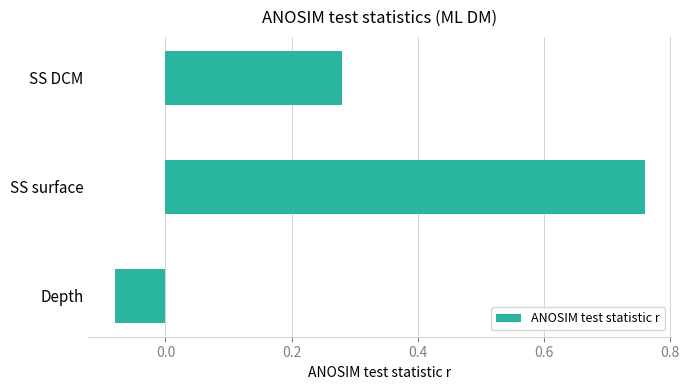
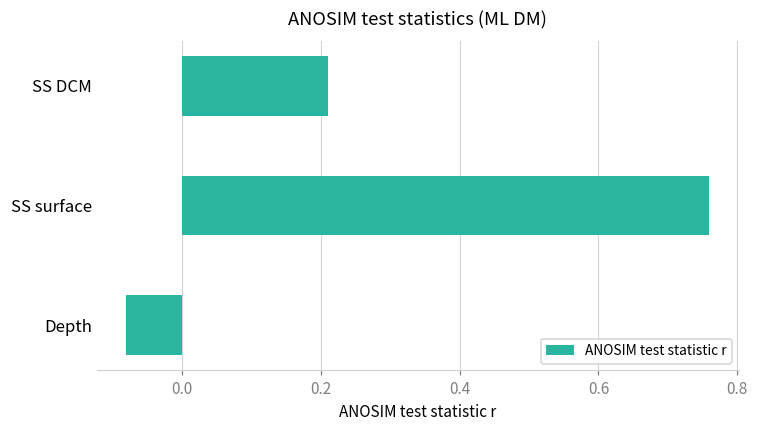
  {
-   "SS DCM": 0.28,
+   "SS DCM": 0.21,
    "SS surface": 0.76,
    "Depth": -0.08
  }
